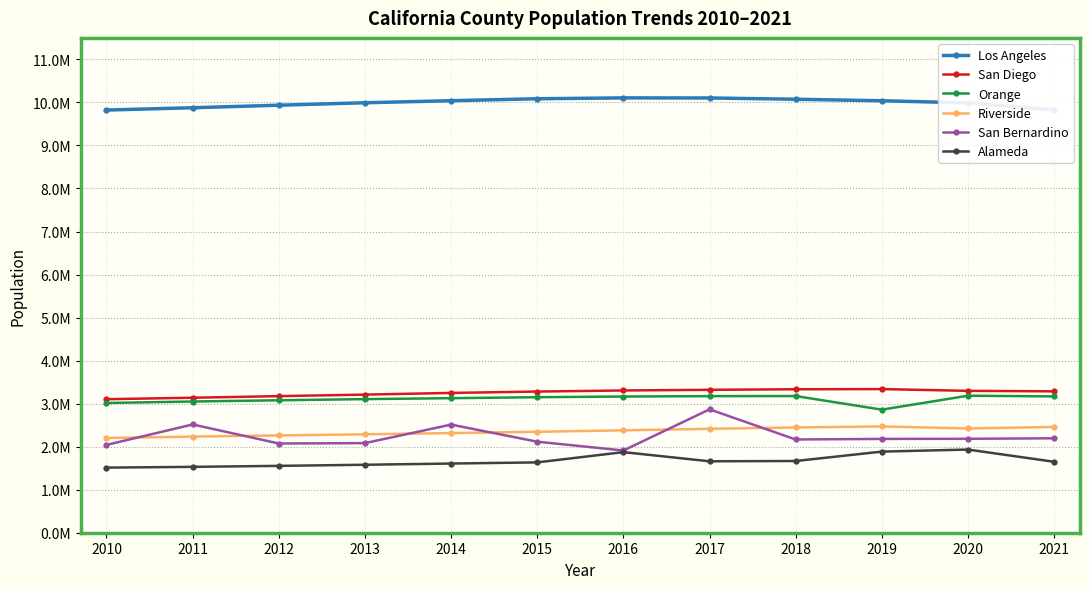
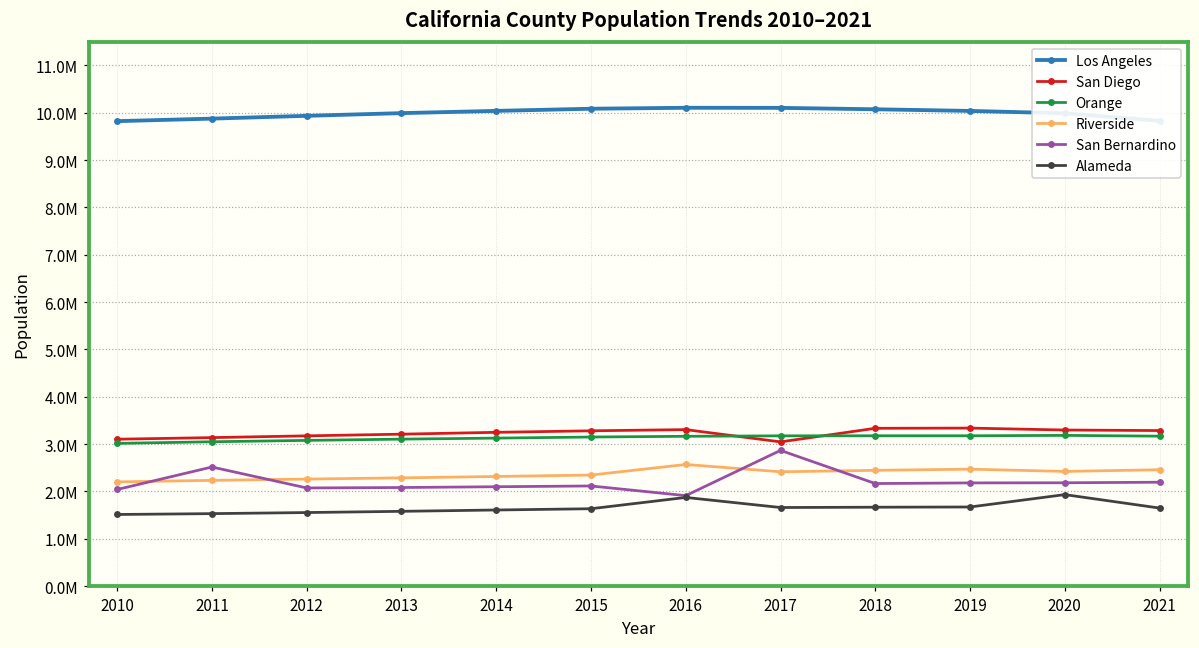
  {
    "Los Angeles": {
      "2010": 9800000,
      "2011": 9900000,
      "2012": 9900000,
      "2013": 10000000,
      "2014": 10000000,
      "2015": 10100000,
      "2016": 10100000,
      "2017": 10100000,
      "2018": 10100000,
      "2019": 10000000
    },
    "San Diego": {
      "2010": 3100000,
      "2011": 3100000,
      "2012": 3200000,
      "2013": 3200000,
      "2014": 3200000,
      "2015": 3300000,
      "2016": 3300000,
-     "2017": 3300000,
+     "2017": 3000000,
      "2018": 3300000,
      "2019": 3300000,
      "2020": 3300000,
      "2021": 3300000
    },
    "Orange": {
      "2010": 3000000,
      "2011": 3000000,
      "2012": 3100000,
      "2013": 3100000,
      "2014": 3100000,
      "2015": 3100000,
      "2016": 3200000,
      "2017": 3200000,
      "2018": 3200000,
-     "2019": 2900000,
+     "2019": 3200000,
      "2020": 3200000,
      "2021": 3200000
    },
    "Riverside": {
      "2010": 2200000,
      "2011": 2200000,
      "2012": 2300000,
      "2013": 2300000,
      "2014": 2300000,
      "2015": 2300000,
-     "2016": 2400000,
+     "2016": 2600000,
      "2017": 2400000,
      "2018": 2400000,
      "2019": 2500000,
      "2020": 2400000,
      "2021": 2500000
    },
    "San Bernardino": {
      "2010": 2000000,
      "2011": 2500000,
      "2012": 2100000,
      "2013": 2100000,
-     "2014": 2500000,
+     "2014": 2100000,
      "2015": 2100000,
      "2017": 2900000,
      "2018": 2200000,
      "2019": 2200000,
      "2020": 2200000,
      "2021": 2200000
    },
    "Alameda": {
      "2010": 1500000,
      "2011": 1500000,
      "2012": 1600000,
      "2013": 1600000,
      "2014": 1600000,
      "2015": 1600000,
      "2017": 1700000,
      "2018": 1700000,
-     "2019": 1900000,
+     "2019": 1700000,
      "2020": 1900000,
      "2021": 1600000
    }
  }
